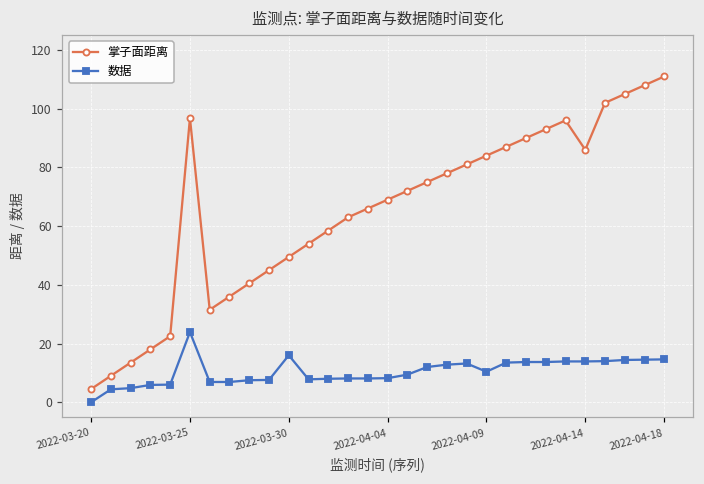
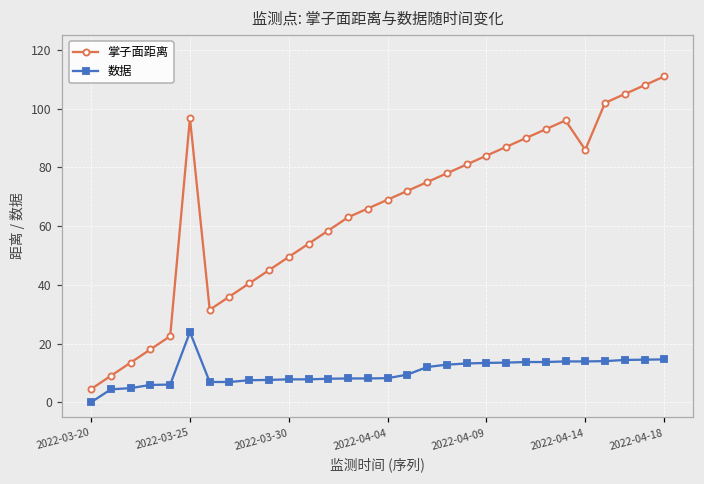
  {
    "掌子面距离": {
      "2022-03-20": 5,
      "2022-03-25": 97,
      "2022-03-30": 50,
      "2022-04-04": 69,
      "2022-04-09": 84,
      "2022-04-14": 86,
      "2022-04-18": 111
    },
    "数据": {
      "2022-03-20": 0,
      "2022-03-25": 24,
-     "2022-03-30": 16,
+     "2022-03-30": 8,
      "2022-04-04": 8,
-     "2022-04-09": 10,
+     "2022-04-09": 13,
      "2022-04-14": 14,
      "2022-04-18": 15
    }
  }
